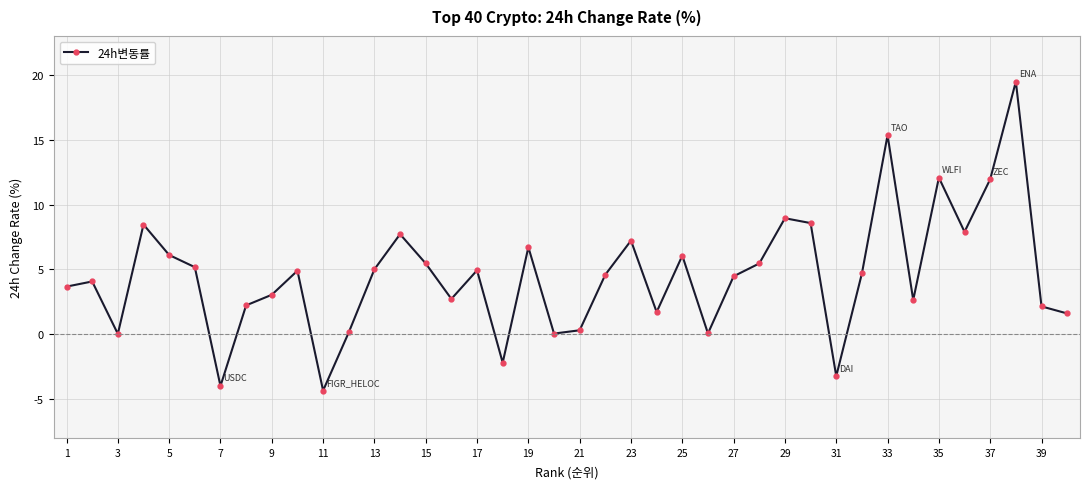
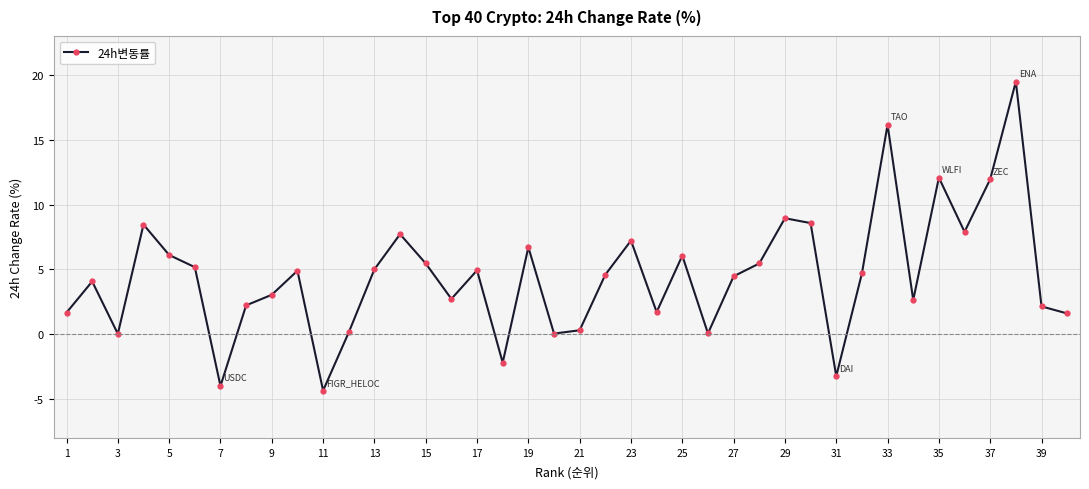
  {
-   "1": 3.7,
+   "1": 1.7,
    "3": 0.0,
    "5": 6.1,
    "7": -4.0,
    "9": 3.0,
    "11": -4.3,
    "13": 5.0,
    "15": 5.5,
    "17": 4.9,
    "19": 6.7,
    "21": 0.3,
    "23": 7.2,
    "25": 6.1,
    "27": 4.5,
    "29": 8.9,
    "31": -3.2,
-   "33": 15.3,
+   "33": 16.2,
    "35": 12.1,
    "37": 12.0,
    "39": 2.1
  }
